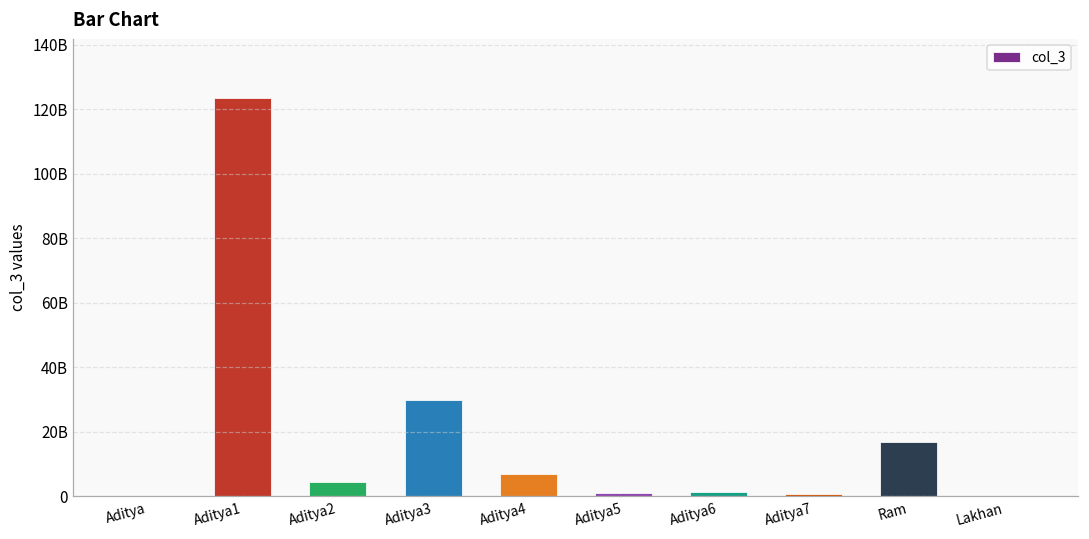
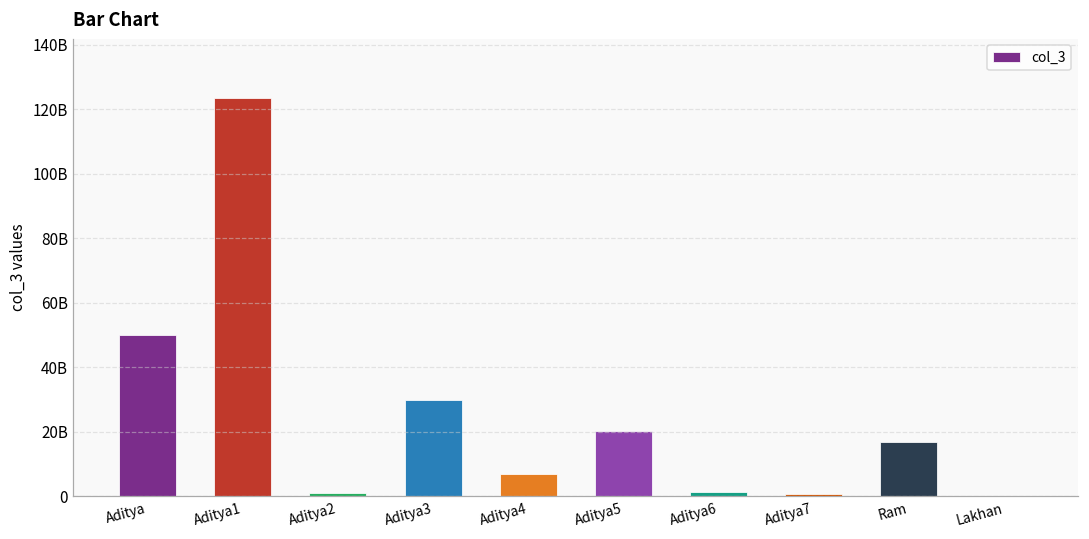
  {
-   "Aditya": 0,
+   "Aditya": 50000000000,
    "Aditya1": 123000000000,
-   "Aditya2": 4000000000,
+   "Aditya2": 1000000000,
    "Aditya3": 30000000000,
    "Aditya4": 7000000000,
-   "Aditya5": 1000000000,
+   "Aditya5": 20000000000,
    "Aditya6": 1000000000,
    "Ram": 17000000000
  }
